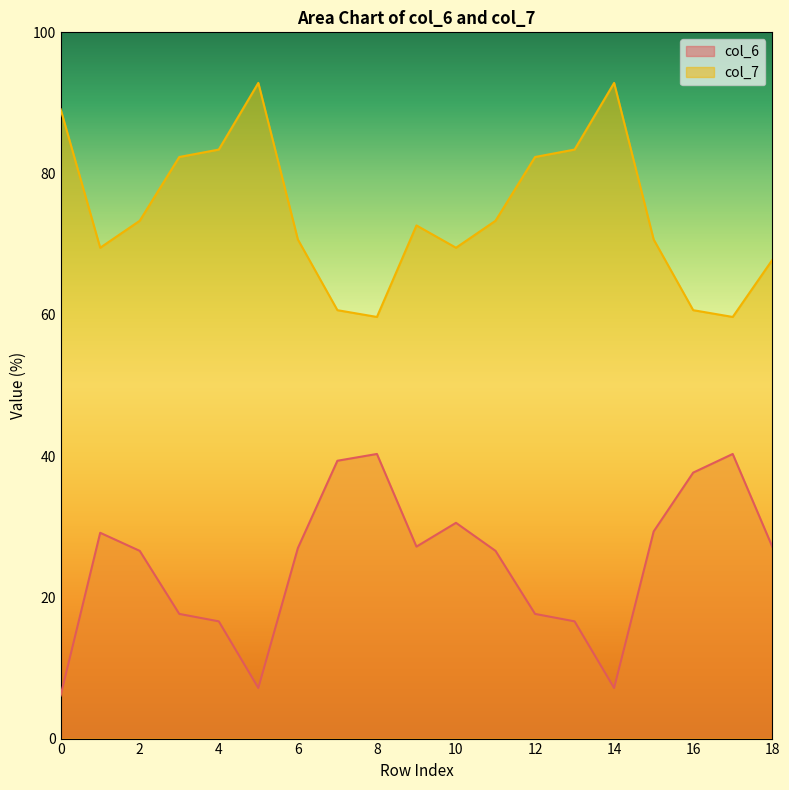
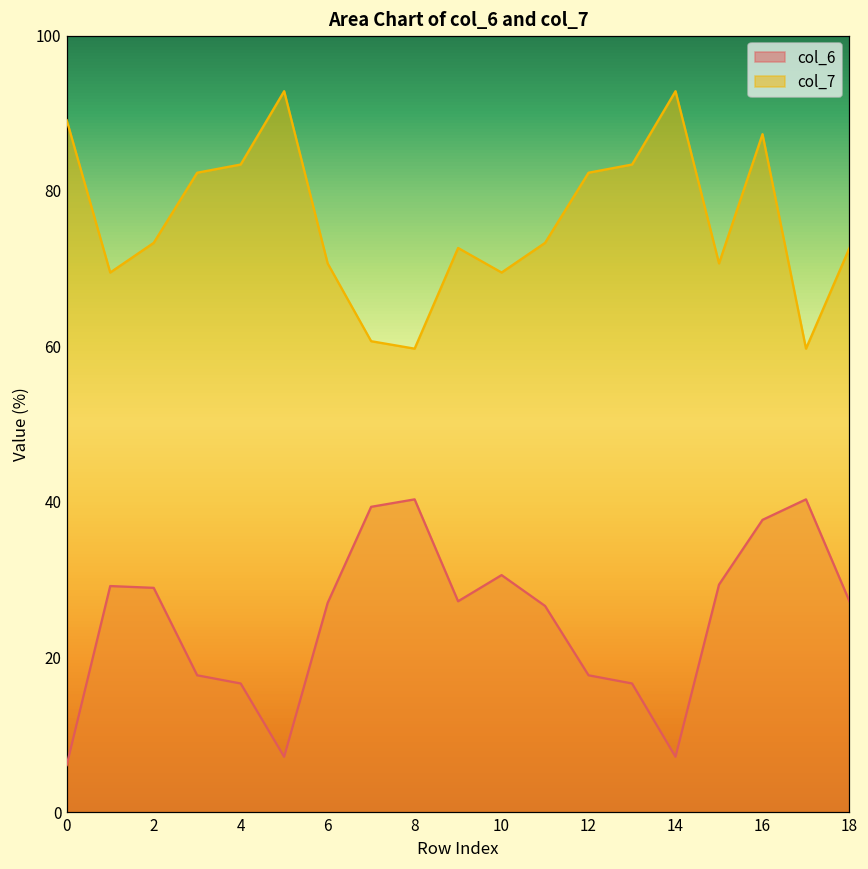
  {
    "col_6": {
      "0": 6,
-     "2": 27,
+     "2": 29,
      "4": 17,
      "6": 27,
      "8": 40,
      "10": 31,
      "12": 18,
      "14": 7,
      "16": 38,
      "18": 27
    },
    "col_7": {
      "0": 89,
      "2": 73,
      "4": 83,
      "6": 71,
      "8": 60,
      "10": 70,
      "12": 82,
      "14": 93,
-     "16": 61,
-     "18": 68
+     "16": 87,
+     "18": 73
    }
  }
